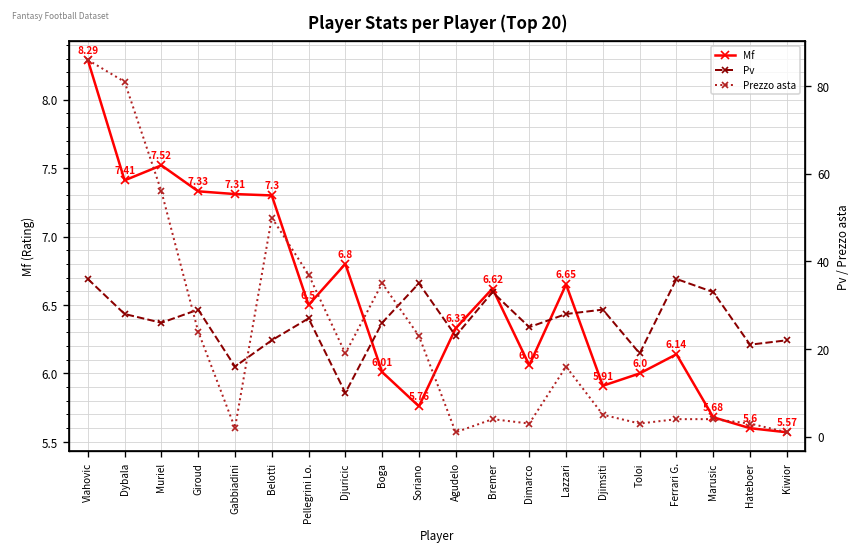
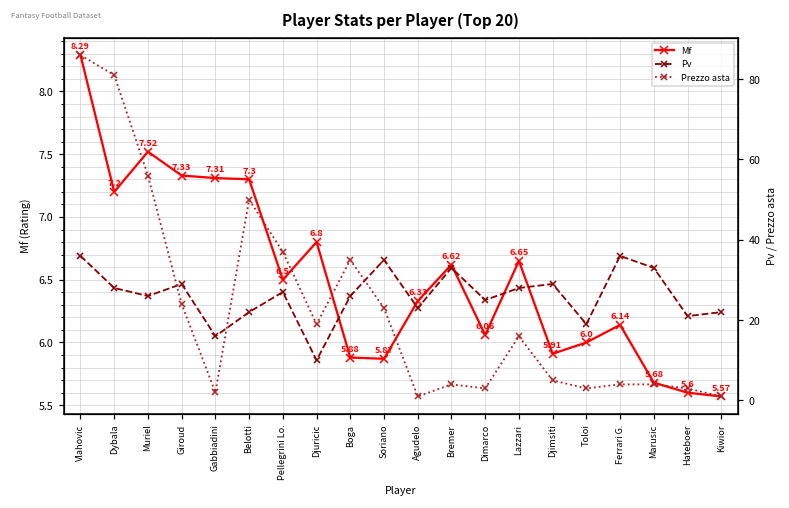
  {
    "Mf": {
      "Vlahovic": 8.29,
-     "Dybala": 7.41,
+     "Dybala": 7.2,
      "Muriel": 7.52,
      "Giroud": 7.33,
      "Gabbiadini": 7.31,
      "Belotti": 7.3,
      "Pellegrini Lo.": 6.5,
      "Djuricic": 6.8,
-     "Boga": 6.01,
-     "Soriano": 5.76,
+     "Boga": 5.88,
+     "Soriano": 5.87,
      "Agudelo": 6.33,
      "Bremer": 6.62,
      "Dimarco": 6.06,
      "Lazzari": 6.65,
      "Djimsiti": 5.91,
      "Toloi": 6.0,
      "Ferrari G.": 6.14,
      "Marusic": 5.68,
      "Kiwior": 5.57
    }
  }
